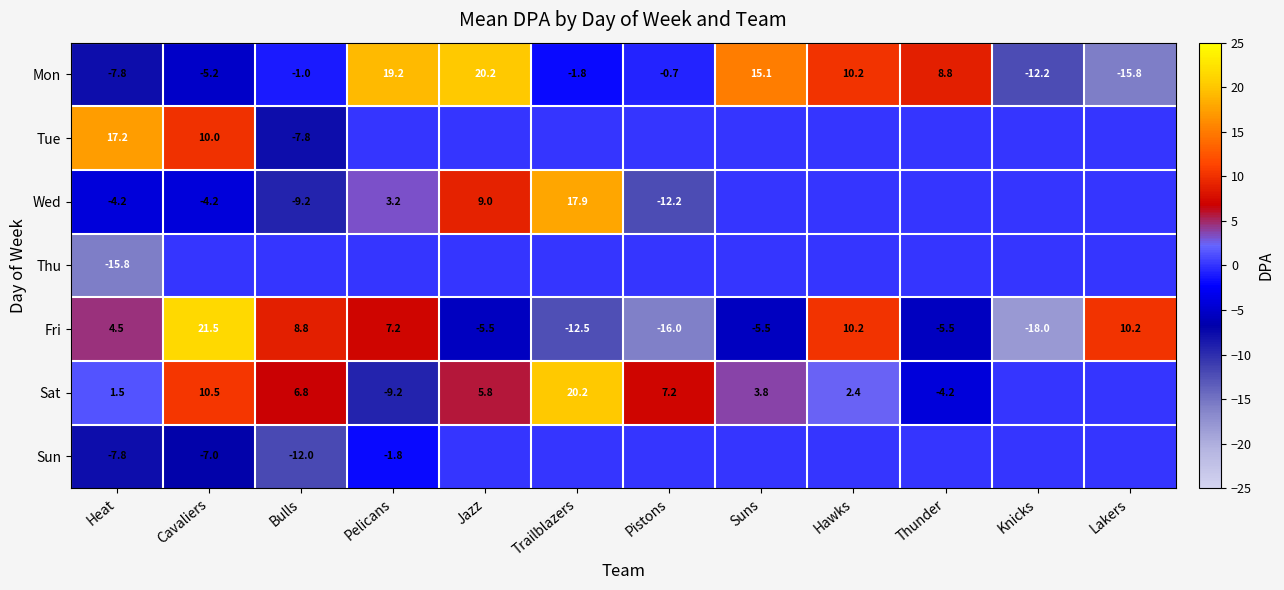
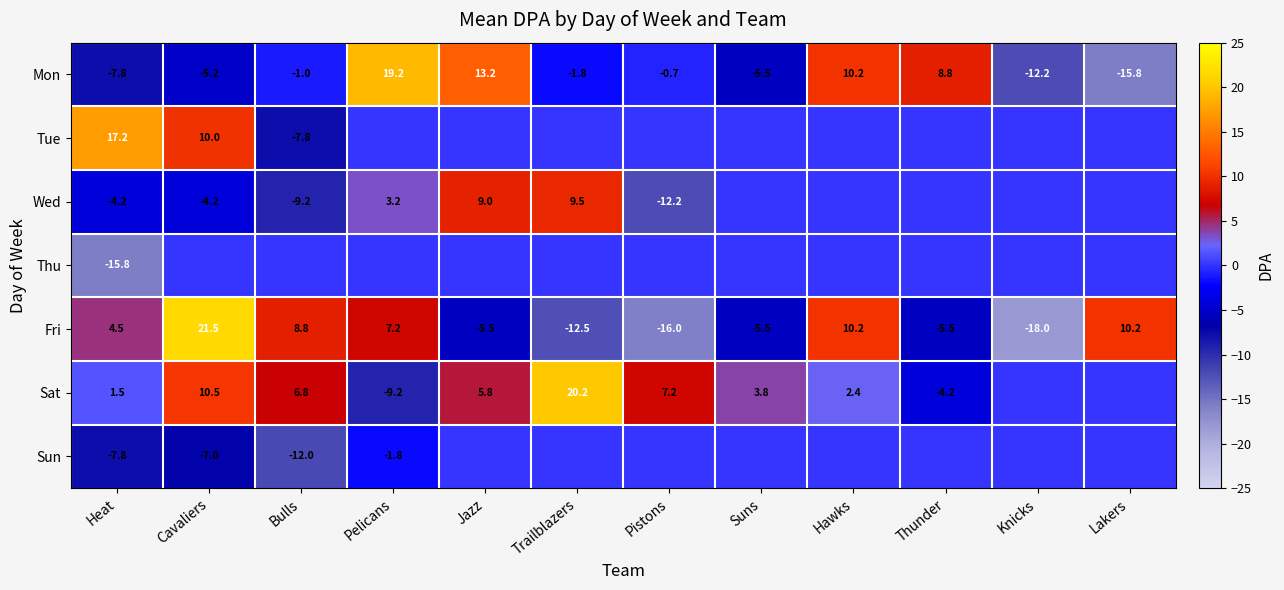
  {
    "Mon": {
      "Heat": -7.8,
      "Cavaliers": -5.2,
      "Bulls": -1.0,
      "Pelicans": 19.2,
-     "Jazz": 20.2,
+     "Jazz": 13.2,
      "Trailblazers": -1.8,
      "Pistons": -0.7,
-     "Suns": 15.1,
+     "Suns": -5.5,
      "Hawks": 10.2,
      "Thunder": 8.8,
      "Knicks": -12.2,
      "Lakers": -15.8
    },
    "Tue": {
      "Heat": 17.2,
      "Cavaliers": 10.0,
      "Bulls": -7.8
    },
    "Wed": {
      "Heat": -4.2,
      "Cavaliers": -4.2,
      "Bulls": -9.2,
      "Pelicans": 3.2,
      "Jazz": 9.0,
-     "Trailblazers": 17.9,
+     "Trailblazers": 9.5,
      "Pistons": -12.2
    },
    "Thu": {
      "Heat": -15.8
    },
    "Fri": {
      "Heat": 4.5,
      "Cavaliers": 21.5,
      "Bulls": 8.8,
      "Pelicans": 7.2,
      "Jazz": -5.5,
      "Trailblazers": -12.5,
      "Pistons": -16.0,
      "Suns": -5.5,
      "Hawks": 10.2,
      "Thunder": -5.5,
      "Knicks": -18.0,
      "Lakers": 10.2
    },
    "Sat": {
      "Heat": 1.5,
      "Cavaliers": 10.5,
      "Bulls": 6.8,
      "Pelicans": -9.2,
      "Jazz": 5.8,
      "Trailblazers": 20.2,
      "Pistons": 7.2,
      "Suns": 3.8,
      "Hawks": 2.4,
      "Thunder": -4.2
    },
    "Sun": {
      "Heat": -7.8,
      "Cavaliers": -7.0,
      "Bulls": -12.0,
      "Pelicans": -1.8
    }
  }
